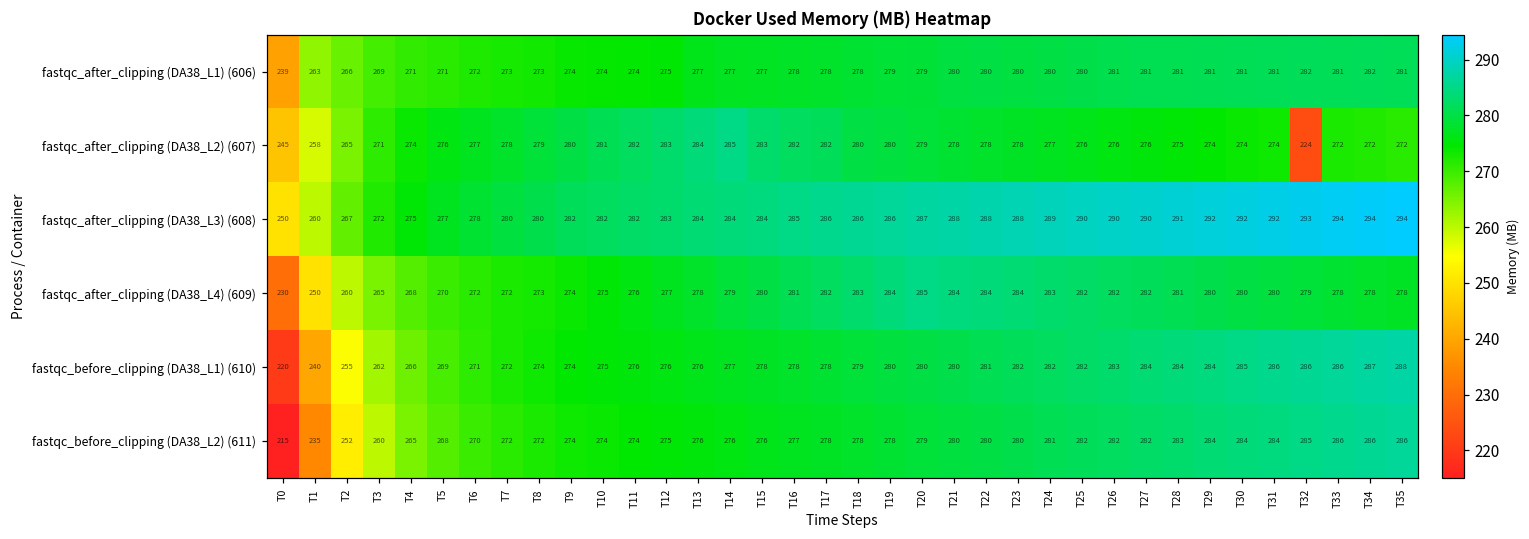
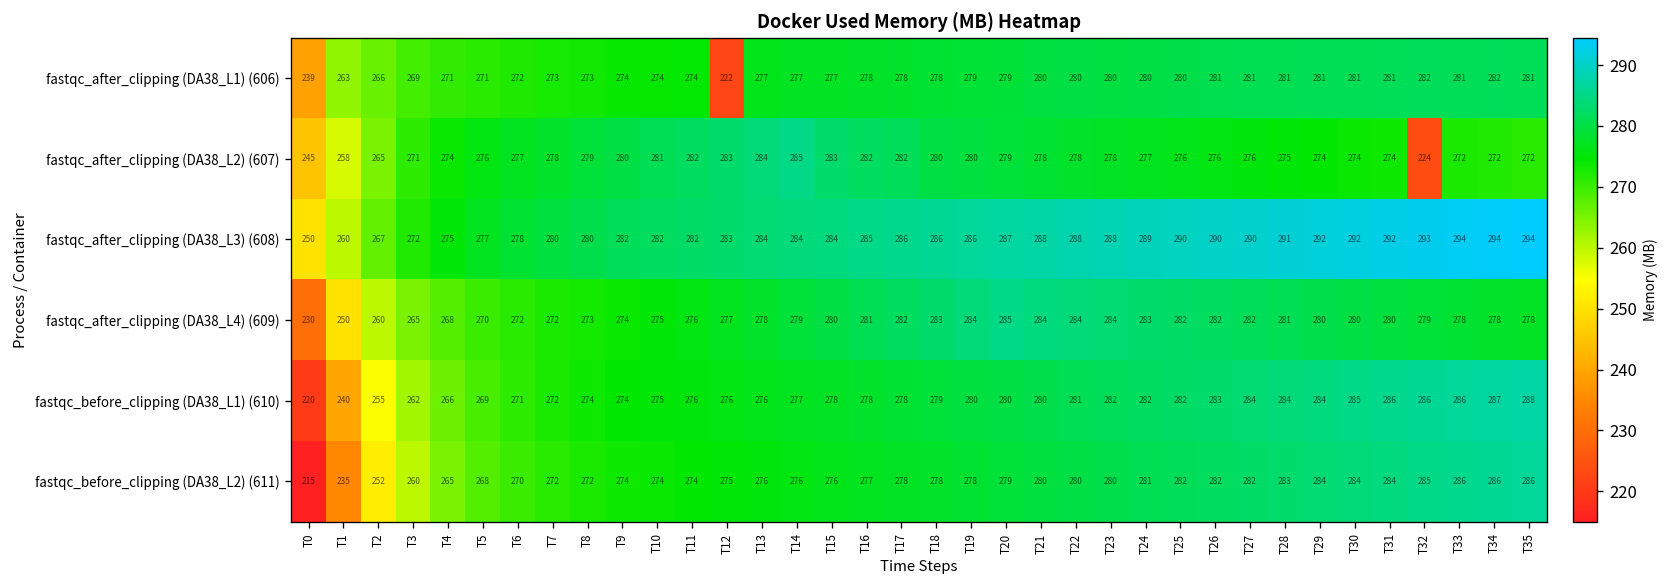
  {
    "fastqc_after_clipping (DA38_L1) (606)": {
      "T0": 239,
      "T1": 263,
      "T2": 266,
      "T3": 269,
      "T4": 271,
      "T5": 271,
      "T6": 272,
      "T7": 273,
      "T8": 273,
      "T9": 274,
      "T10": 274,
      "T11": 274,
-     "T12": 275,
+     "T12": 222,
      "T13": 277,
      "T14": 277,
      "T15": 277,
      "T16": 278,
      "T17": 278,
      "T18": 278,
      "T19": 279,
      "T20": 279,
      "T21": 280,
      "T22": 280,
      "T23": 280,
      "T24": 280,
      "T25": 280,
      "T26": 281,
      "T27": 281,
      "T28": 281,
      "T29": 281,
      "T30": 281,
      "T31": 281,
      "T32": 282,
      "T33": 281,
      "T34": 282,
      "T35": 281
    }
  }
